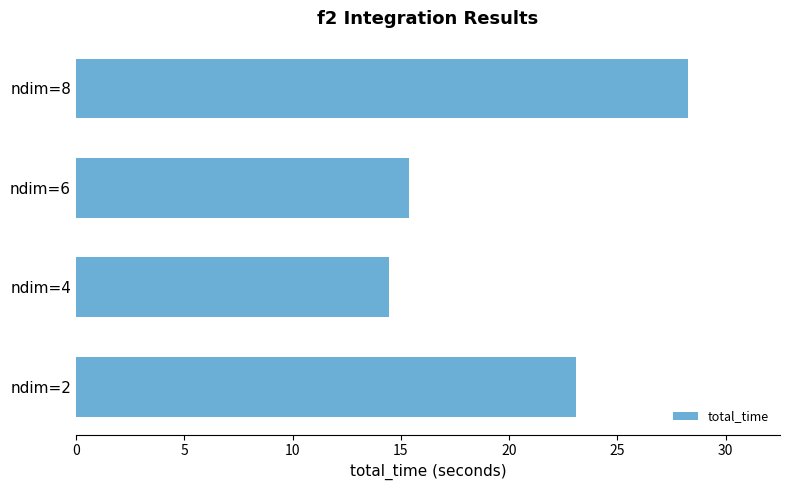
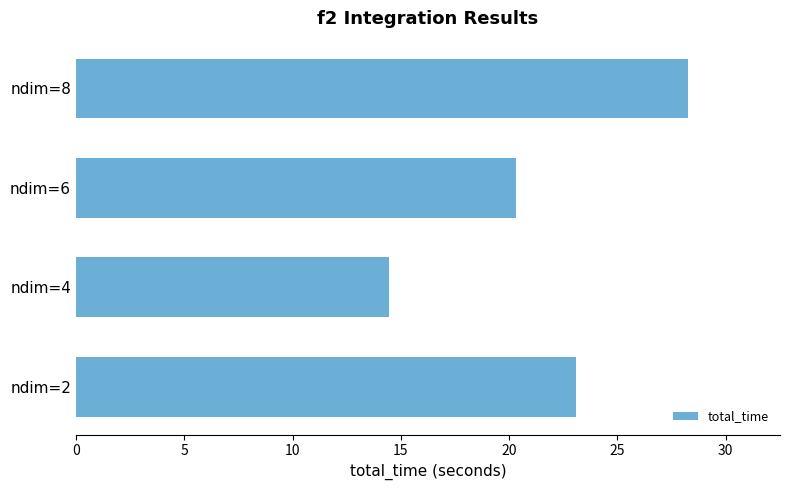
  {
    "ndim=8": 28.3,
-   "ndim=6": 15.4,
+   "ndim=6": 20.3,
    "ndim=4": 14.4,
    "ndim=2": 23.1
  }
